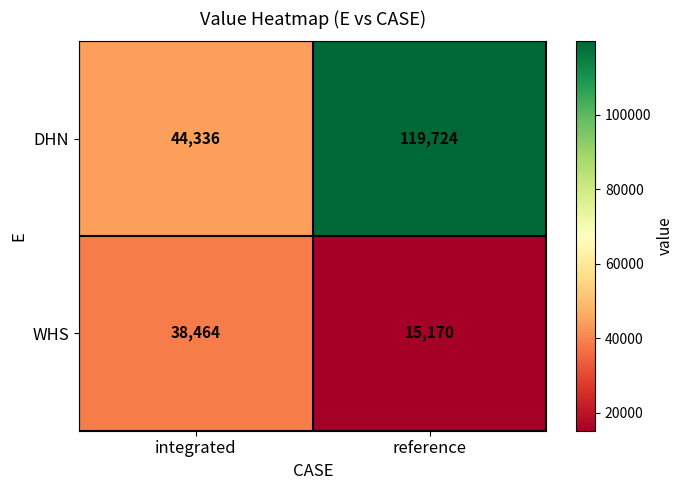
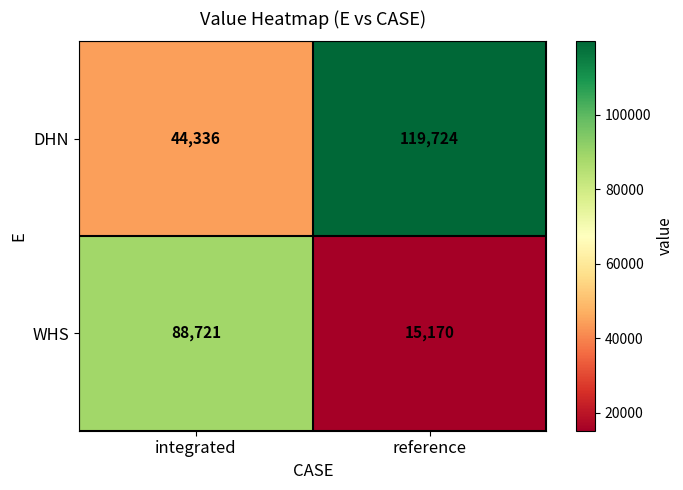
  {
    "DHN": {
      "integrated": "44,336",
      "reference": "119,724"
    },
    "WHS": {
-     "integrated": "38,464",
+     "integrated": "88,721",
      "reference": "15,170"
    }
  }
